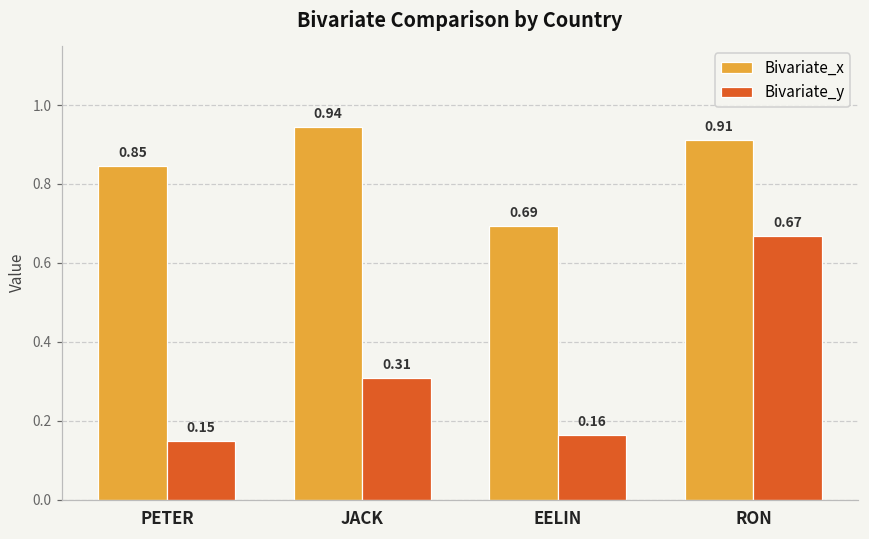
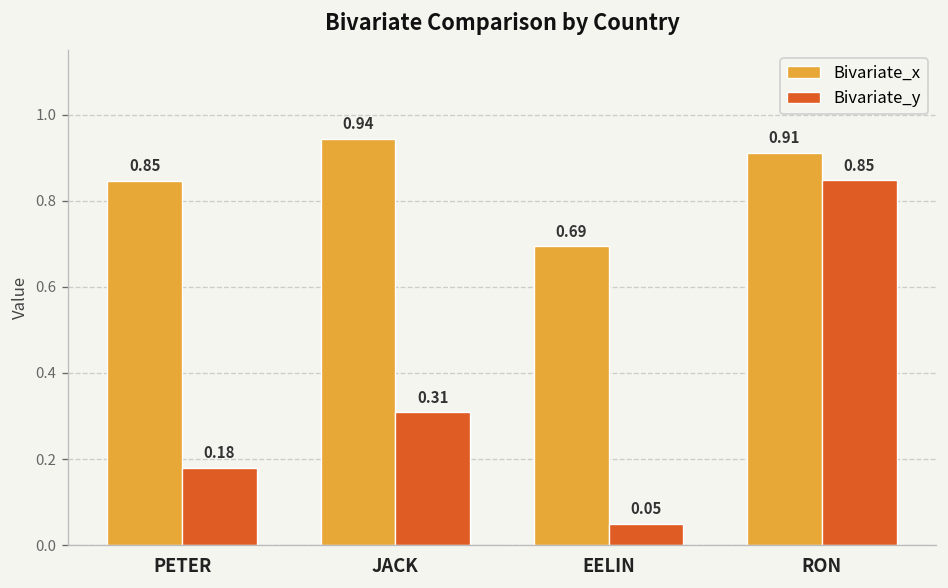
  {
    "Bivariate_x": {
      "PETER": 0.85,
      "JACK": 0.94,
      "EELIN": 0.69,
      "RON": 0.91
    },
    "Bivariate_y": {
-     "PETER": 0.15,
+     "PETER": 0.18,
      "JACK": 0.31,
-     "EELIN": 0.16,
-     "RON": 0.67
+     "EELIN": 0.05,
+     "RON": 0.85
    }
  }
